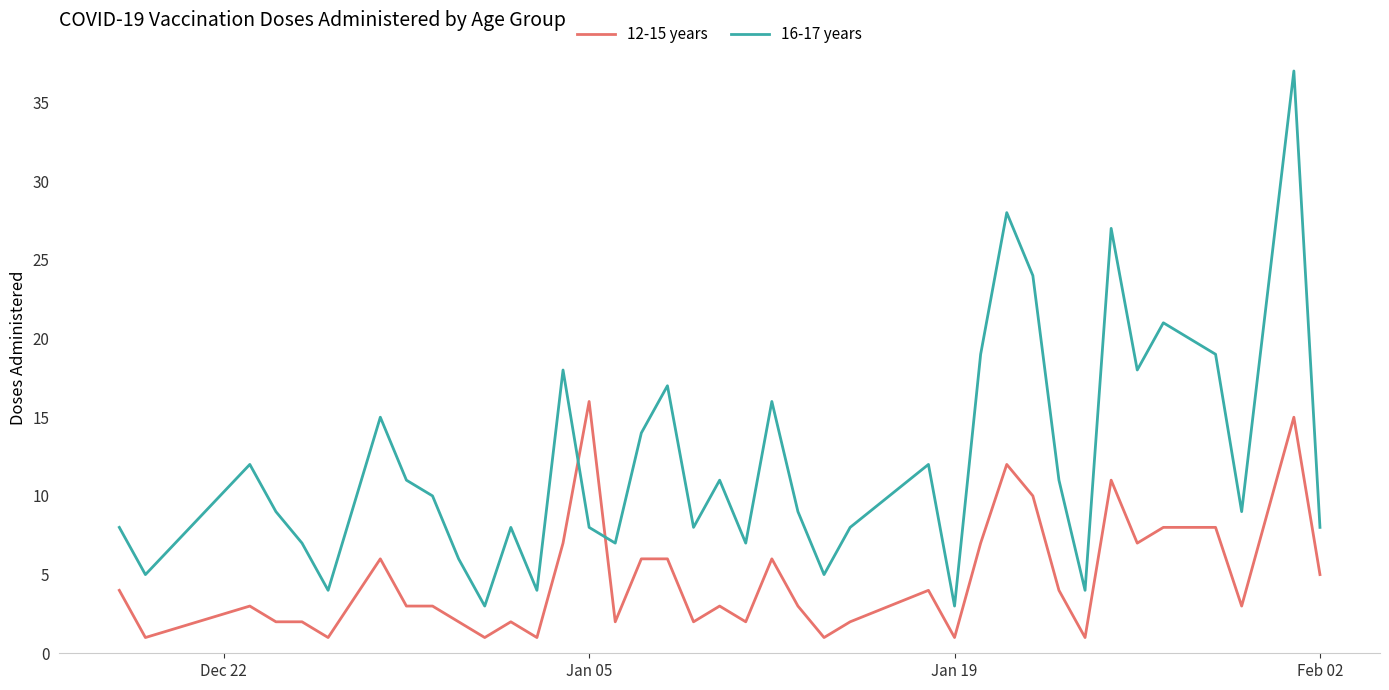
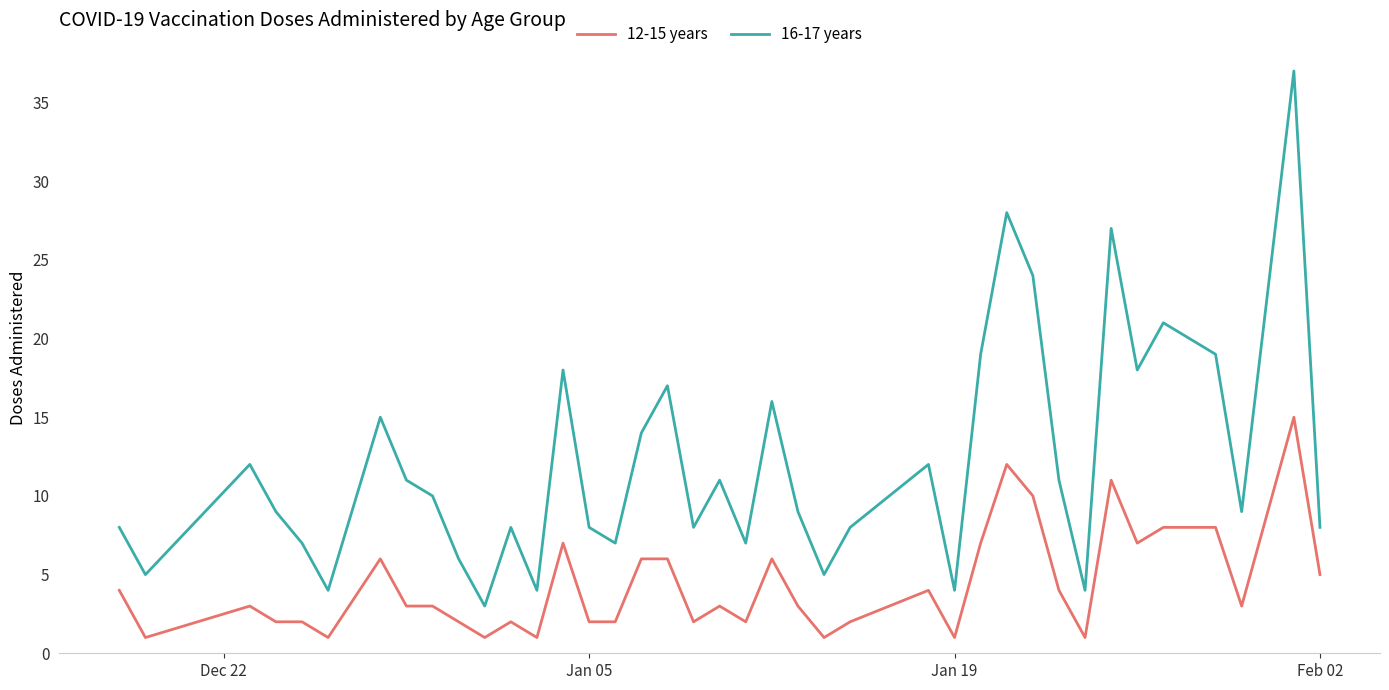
  {
    "12-15 years": {
-     "Jan 05": 16,
+     "Jan 05": 2,
      "Jan 19": 1,
      "Feb 02": 5
    },
    "16-17 years": {
      "Jan 05": 8,
-     "Jan 19": 3,
+     "Jan 19": 4,
      "Feb 02": 8
    }
  }
